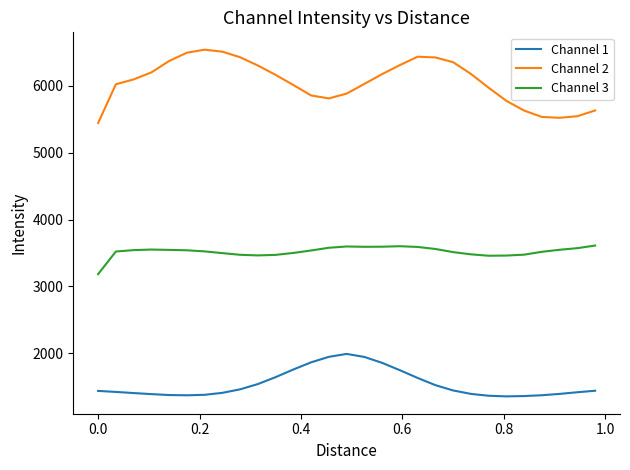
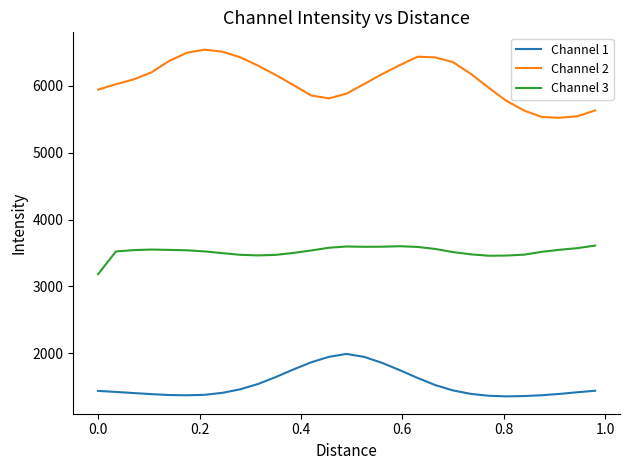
  {
    "Channel 1": {
      "0.0": 1400
    },
    "Channel 2": {
-     "0.0": 5400
+     "0.0": 5900
    },
    "Channel 3": {
      "0.0": 3200
    }
  }
